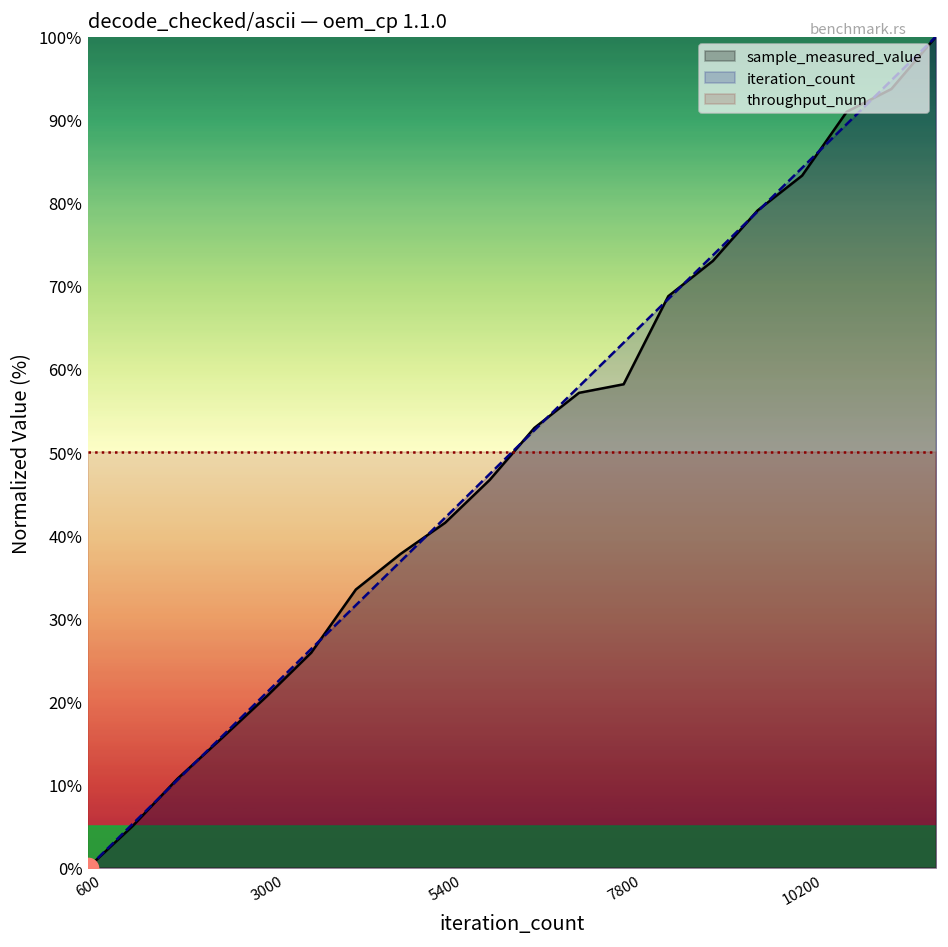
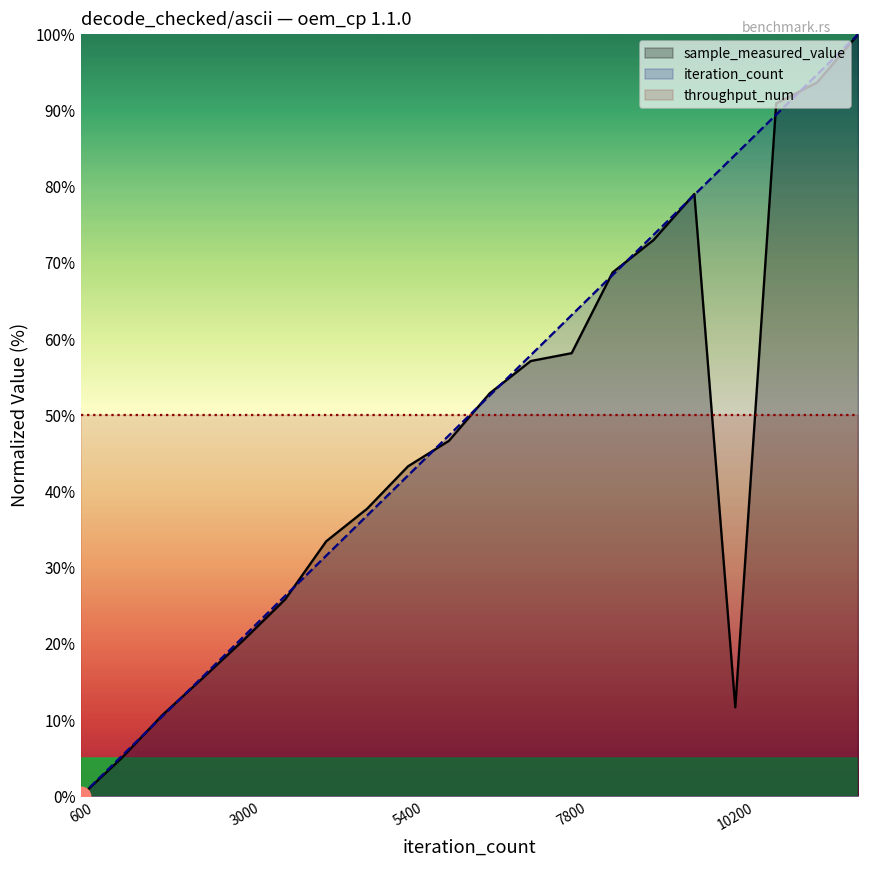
  {
    "sample_measured_value": {
      "3000": "21%",
-     "5400": "41%",
+     "5400": "43%",
      "7800": "58%",
-     "10200": "83%"
+     "10200": "12%"
    }
  }
